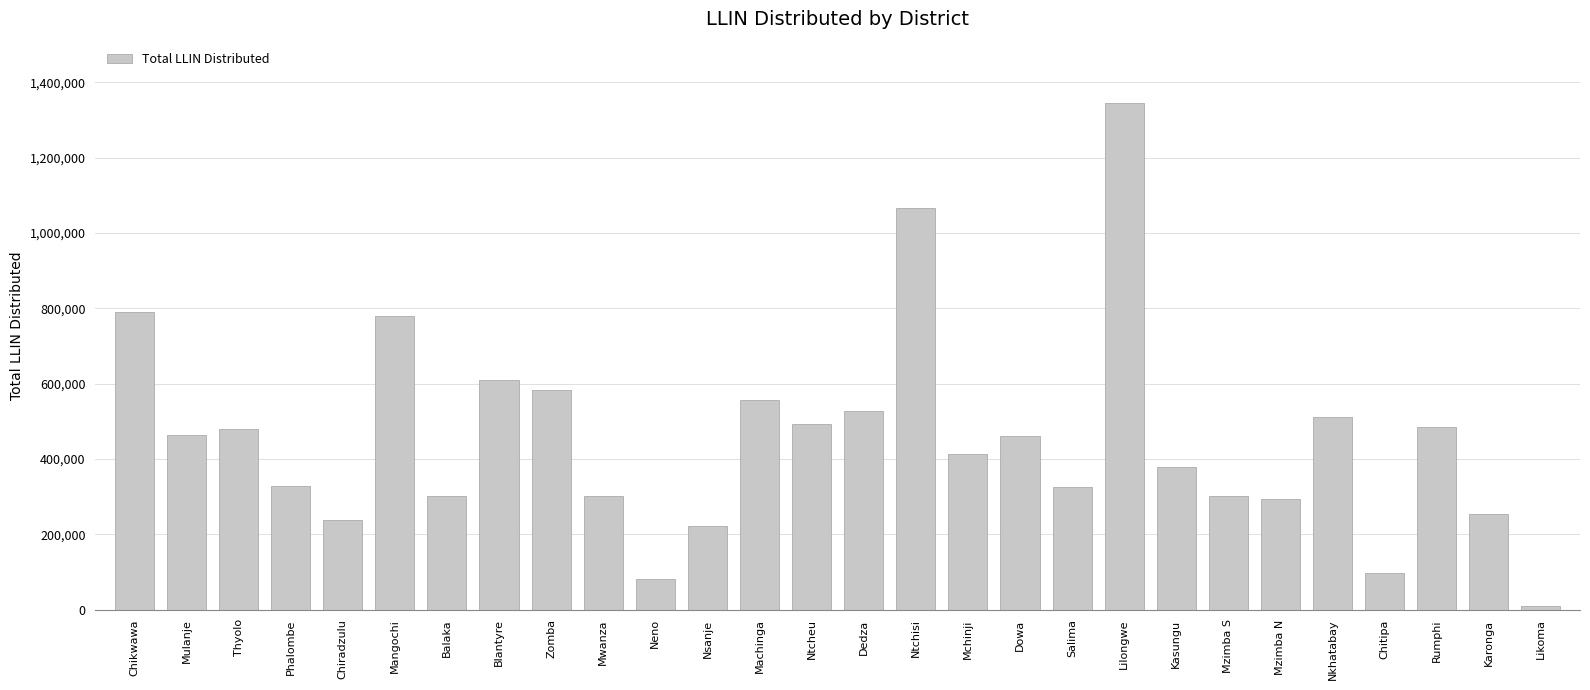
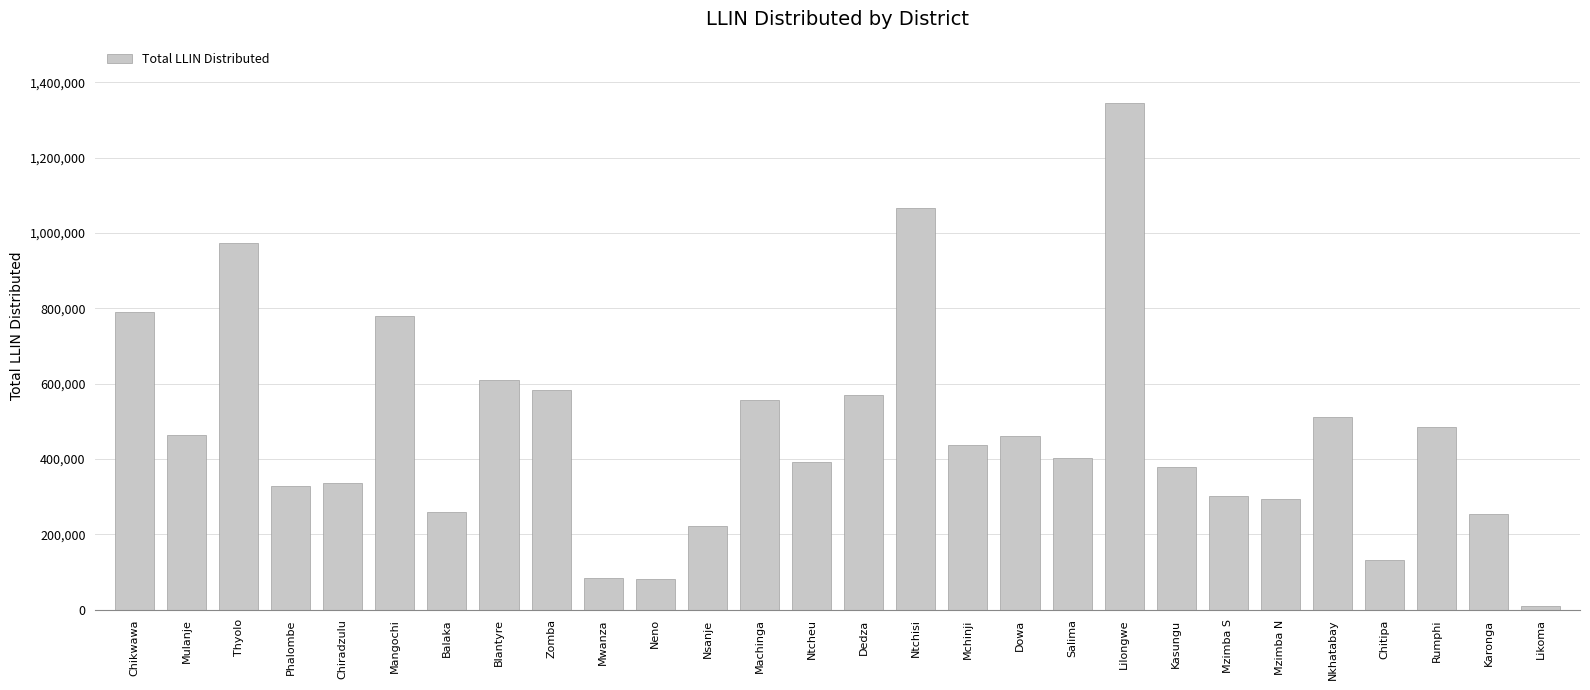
  {
    "Chikwawa": "790,000",
    "Mulanje": "460,000",
-   "Thyolo": "480,000",
+   "Thyolo": "970,000",
    "Phalombe": "330,000",
-   "Chiradzulu": "240,000",
+   "Chiradzulu": "340,000",
    "Mangochi": "780,000",
-   "Balaka": "300,000",
+   "Balaka": "260,000",
    "Blantyre": "610,000",
    "Zomba": "580,000",
-   "Mwanza": "300,000",
+   "Mwanza": "80,000",
    "Neno": "80,000",
    "Nsanje": "220,000",
    "Machinga": "560,000",
-   "Ntcheu": "490,000",
-   "Dedza": "530,000",
+   "Ntcheu": "390,000",
+   "Dedza": "570,000",
    "Ntchisi": "1,070,000",
-   "Mchinji": "410,000",
+   "Mchinji": "440,000",
    "Dowa": "460,000",
-   "Salima": "330,000",
+   "Salima": "400,000",
    "Lilongwe": "1,350,000",
    "Kasungu": "380,000",
    "Mzimba S": "300,000",
    "Mzimba N": "290,000",
    "Nkhatabay": "510,000",
-   "Chitipa": "100,000",
+   "Chitipa": "130,000",
    "Rumphi": "480,000",
    "Karonga": "250,000",
    "Likoma": "10,000"
  }
